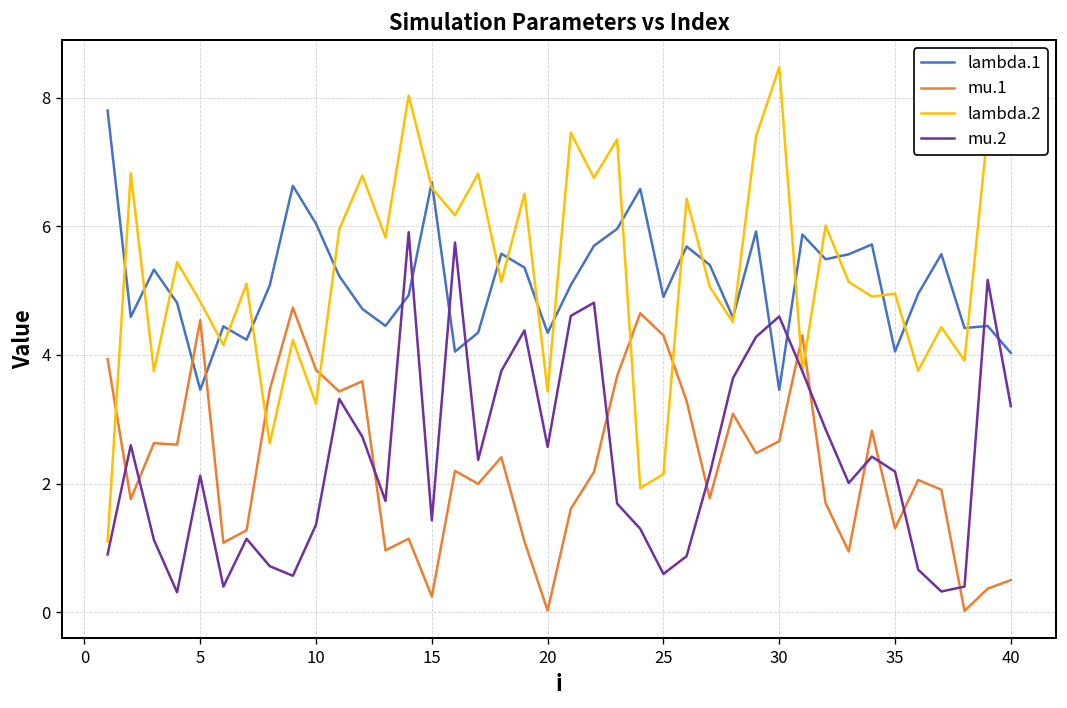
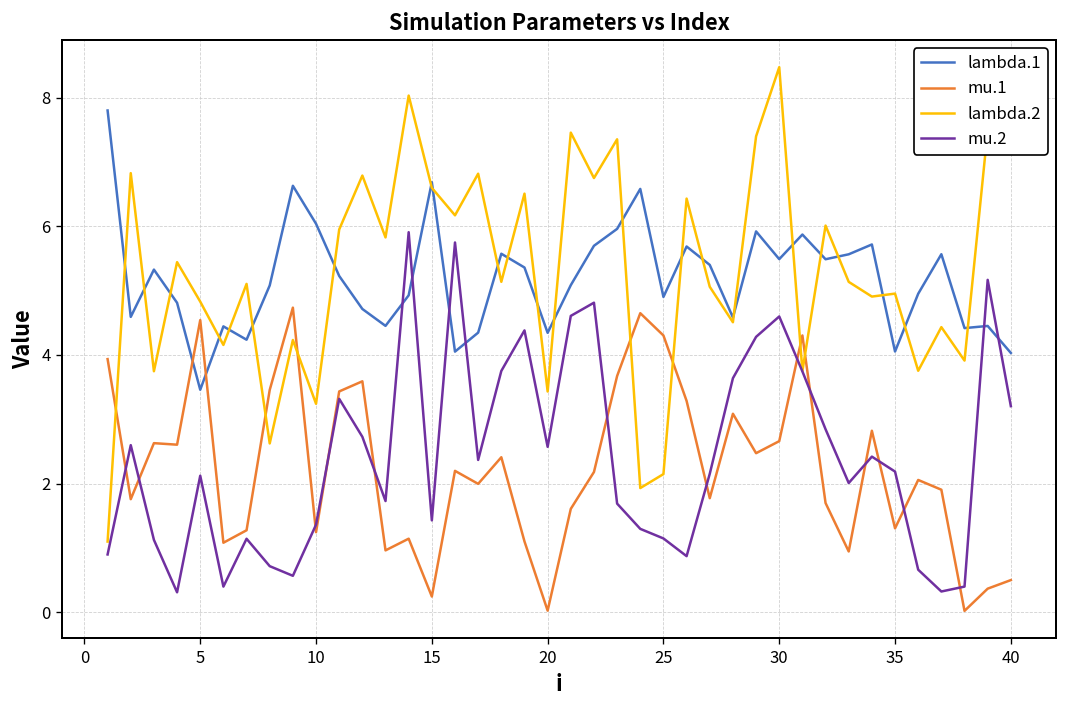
  {
    "lambda.1": {
      "5": 3.5,
      "10": 6.0,
      "15": 6.7,
      "20": 4.3,
      "25": 4.9,
-     "30": 3.5,
+     "30": 5.5,
      "35": 4.1,
      "40": 4.0
    },
    "mu.1": {
      "5": 4.5,
-     "10": 3.8,
+     "10": 1.2,
      "15": 0.2,
      "20": 0.0,
      "25": 4.3,
      "30": 2.7,
      "35": 1.3,
      "40": 0.5
    },
    "lambda.2": {
      "5": 4.8,
      "10": 3.2,
      "15": 6.6,
      "20": 3.4,
      "25": 2.1,
      "30": 8.5,
      "35": 5.0
    },
    "mu.2": {
      "5": 2.1,
      "10": 1.4,
      "15": 1.4,
      "20": 2.6,
-     "25": 0.6,
+     "25": 1.1,
      "30": 4.6,
      "35": 2.2,
      "40": 3.2
    }
  }
